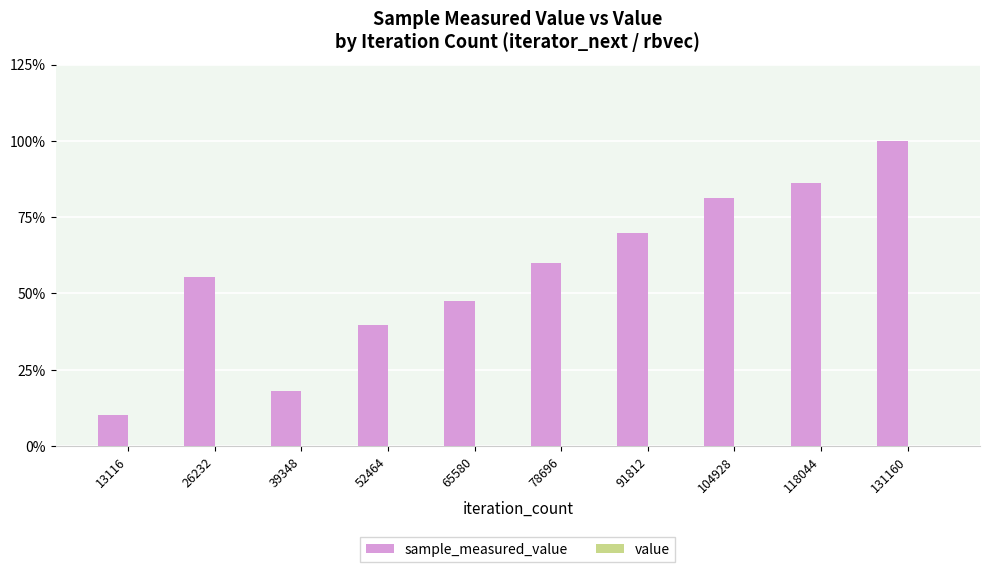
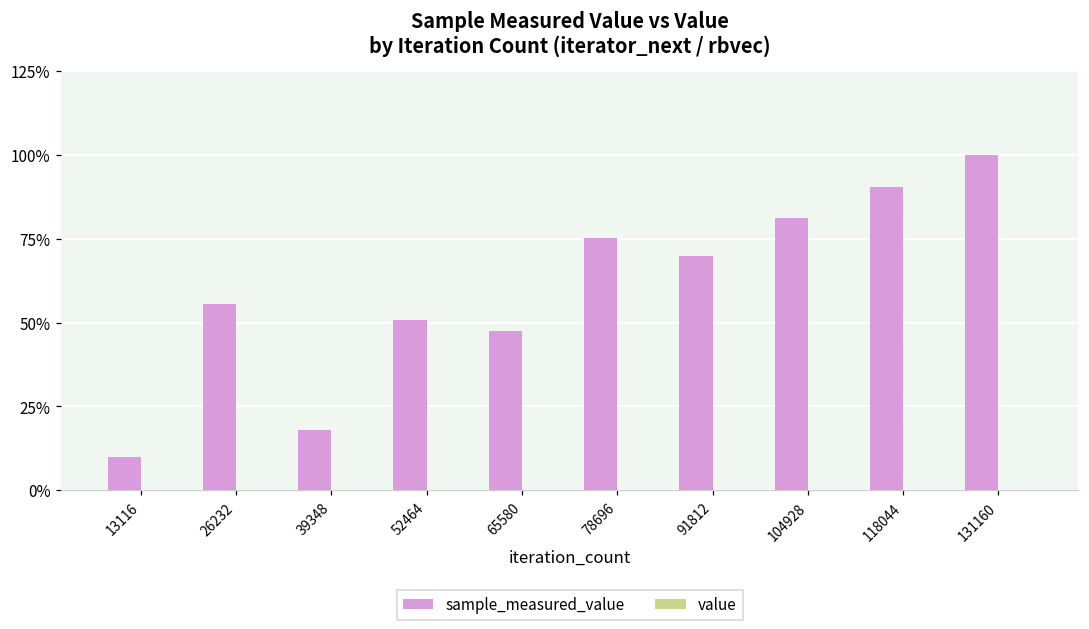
  {
    "sample_measured_value": {
      "13116": "10%",
      "26232": "56%",
      "39348": "18%",
-     "52464": "40%",
+     "52464": "51%",
      "65580": "48%",
-     "78696": "60%",
+     "78696": "75%",
      "91812": "70%",
      "104928": "81%",
-     "118044": "86%",
+     "118044": "90%",
      "131160": "100%"
    }
  }
